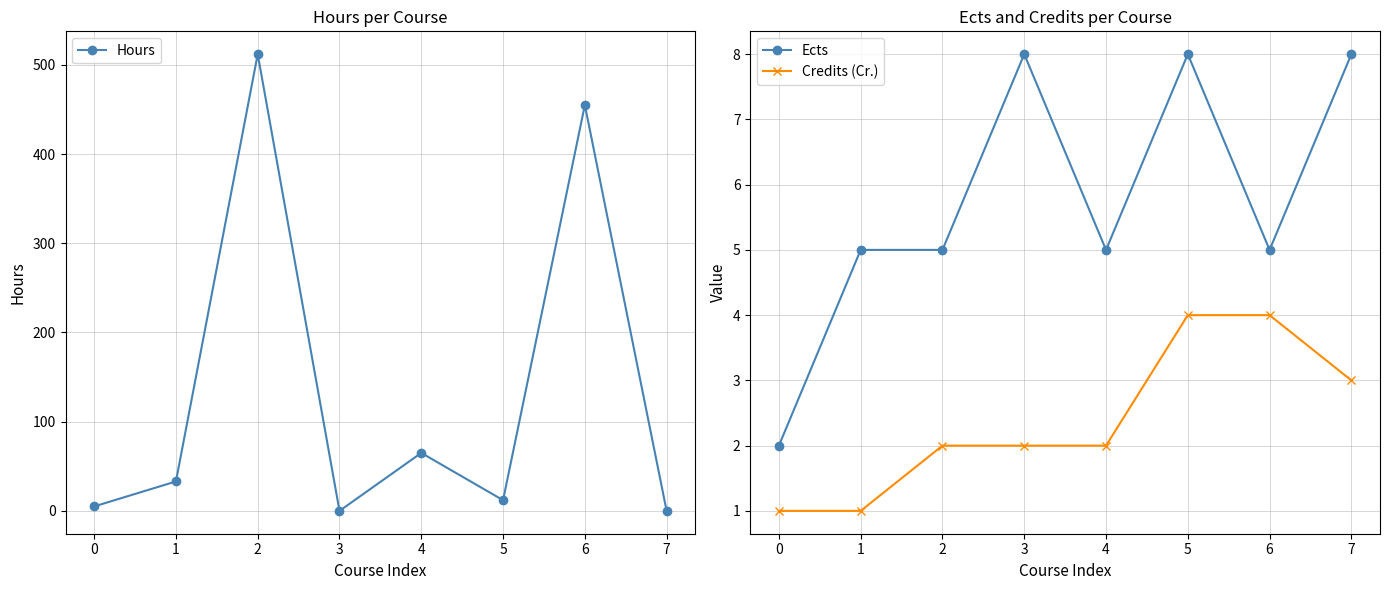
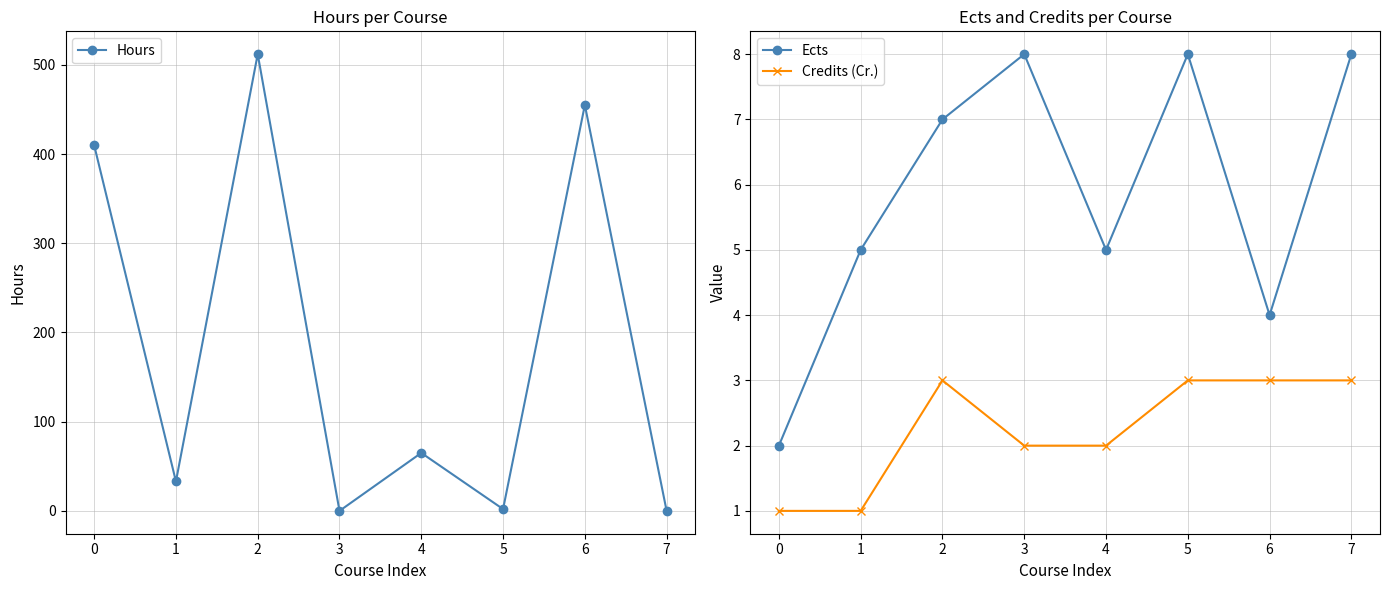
  {
    "Hours per Course": {
-     "0": 10,
+     "0": 410,
      "1": 30,
      "2": 510,
      "3": 0,
      "4": 70,
-     "5": 10,
+     "5": 0,
      "6": 460,
      "7": 0
    },
    "Ects and Credits per Course": {
      "Ects": {
        "0": 2,
        "1": 5,
-       "2": 5,
+       "2": 7,
        "3": 8,
        "4": 5,
        "5": 8,
-       "6": 5,
+       "6": 4,
        "7": 8
      },
      "Credits (Cr.)": {
        "0": 1,
        "1": 1,
-       "2": 2,
+       "2": 3,
        "3": 2,
        "4": 2,
-       "5": 4,
-       "6": 4,
+       "5": 3,
+       "6": 3,
        "7": 3
      }
    }
  }
